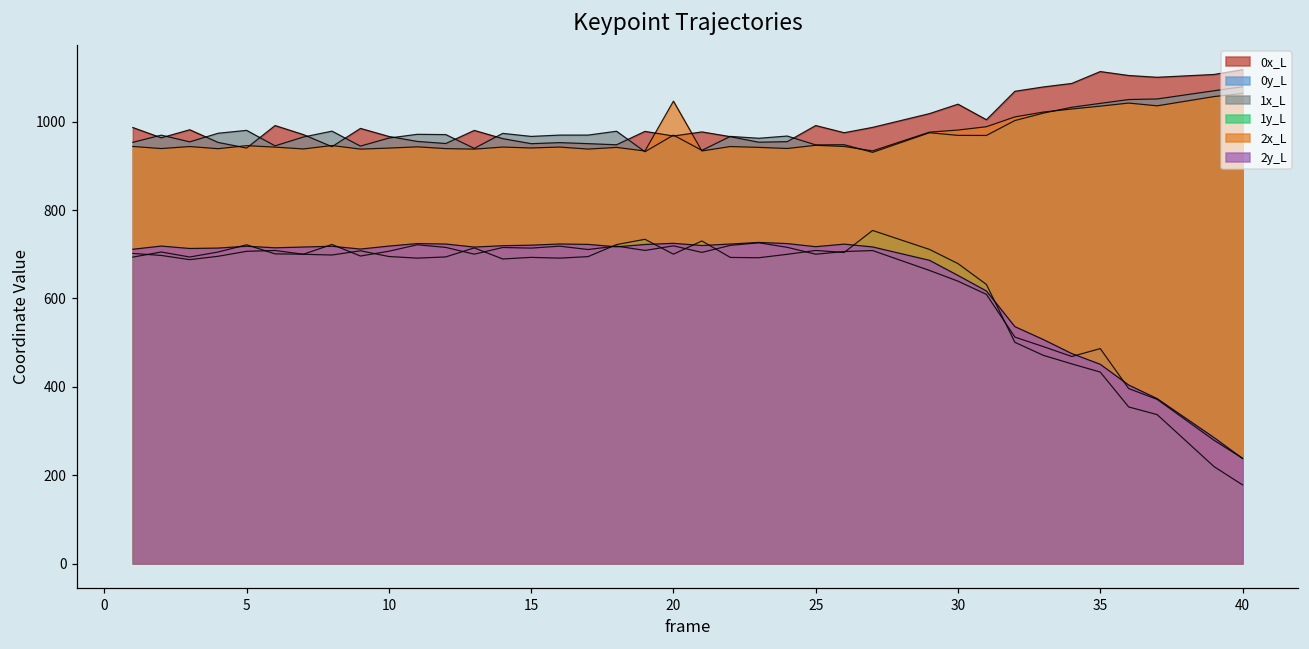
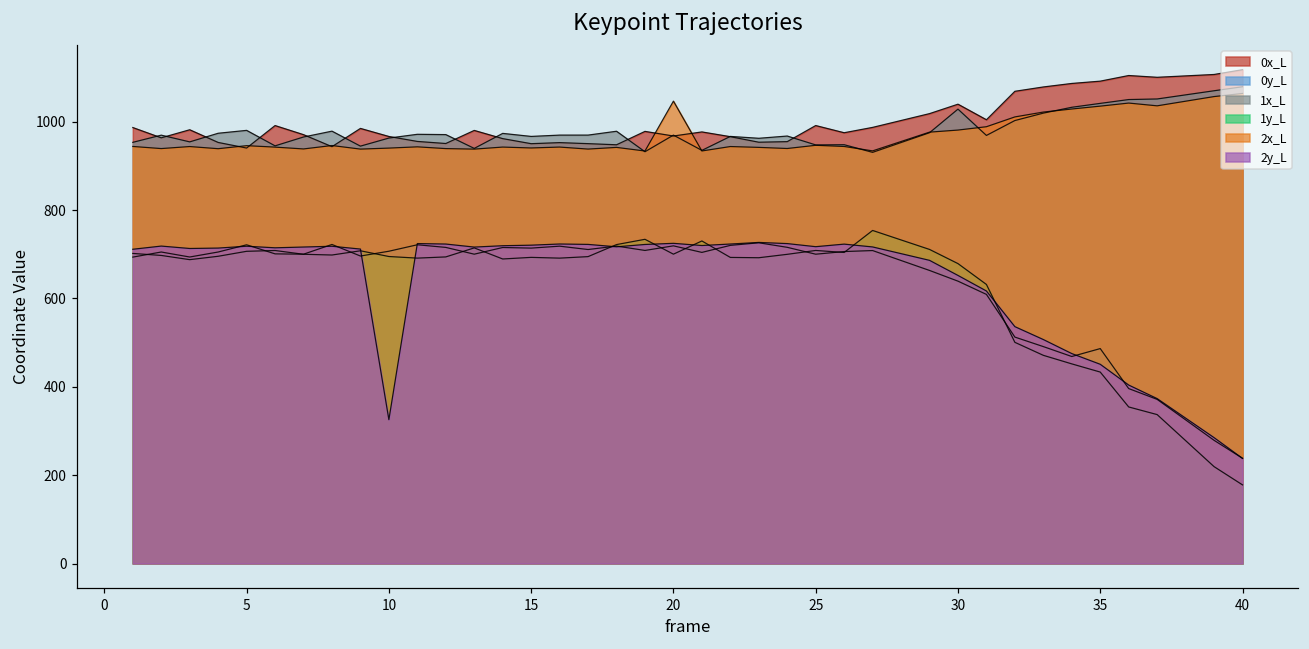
  {
    "0x_L": {
      "15": 950,
      "25": 990,
      "30": 1040,
-     "35": 1110
+     "35": 1090
    },
    "0y_L": {
      "10": 710,
      "15": 710,
      "25": 700,
      "30": 640,
      "35": 490
    },
    "1x_L": {
      "5": 980,
      "15": 970,
-     "30": 970
+     "30": 1030
    },
    "1y_L": {
      "5": 710,
      "10": 700,
      "15": 690,
      "20": 700,
      "25": 710,
      "30": 680,
      "35": 430,
      "40": 180
    },
    "2x_L": {
      "10": 940,
      "15": 940,
      "20": 1050,
      "30": 980
    },
    "2y_L": {
-     "10": 720,
+     "10": 330,
      "15": 720,
      "25": 720,
      "30": 650,
      "35": 450
    }
  }
